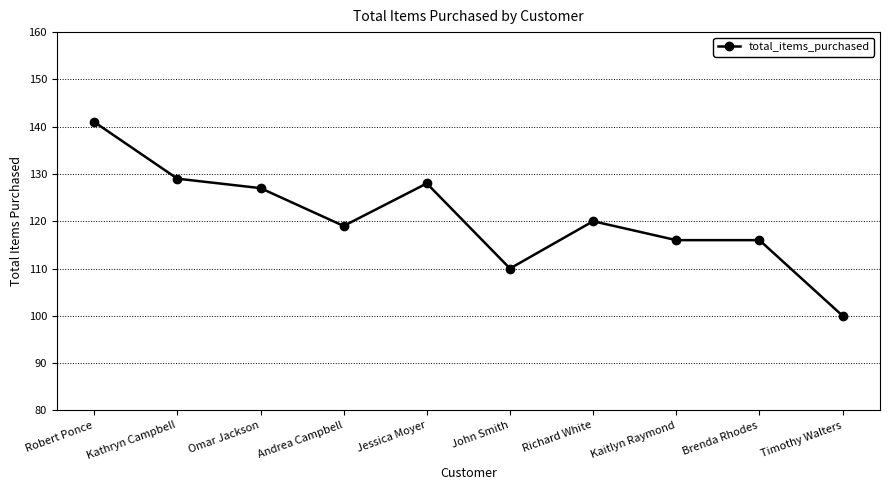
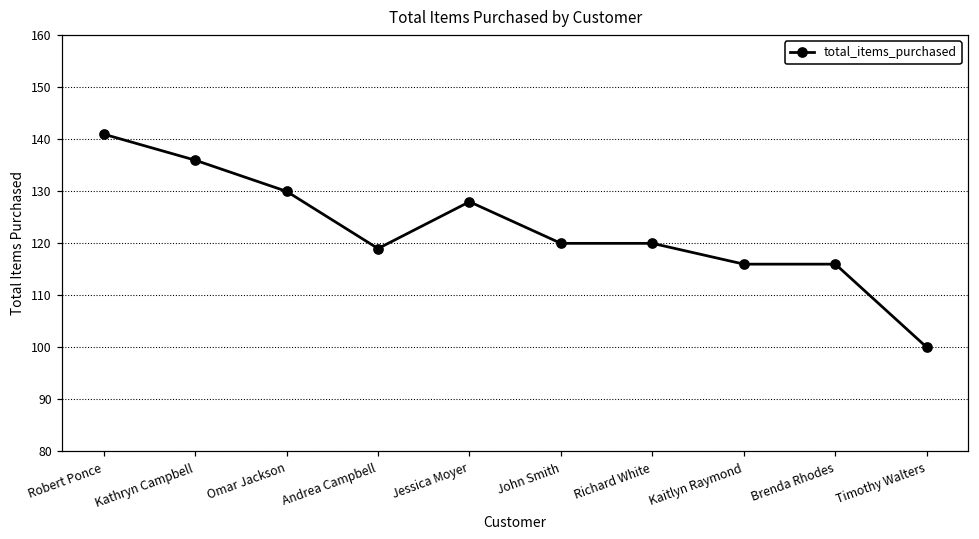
  {
    "Robert Ponce": 141,
-   "Kathryn Campbell": 129,
-   "Omar Jackson": 127,
+   "Kathryn Campbell": 136,
+   "Omar Jackson": 130,
    "Andrea Campbell": 119,
    "Jessica Moyer": 128,
-   "John Smith": 110,
+   "John Smith": 120,
    "Richard White": 120,
    "Kaitlyn Raymond": 116,
    "Brenda Rhodes": 116,
    "Timothy Walters": 100
  }
